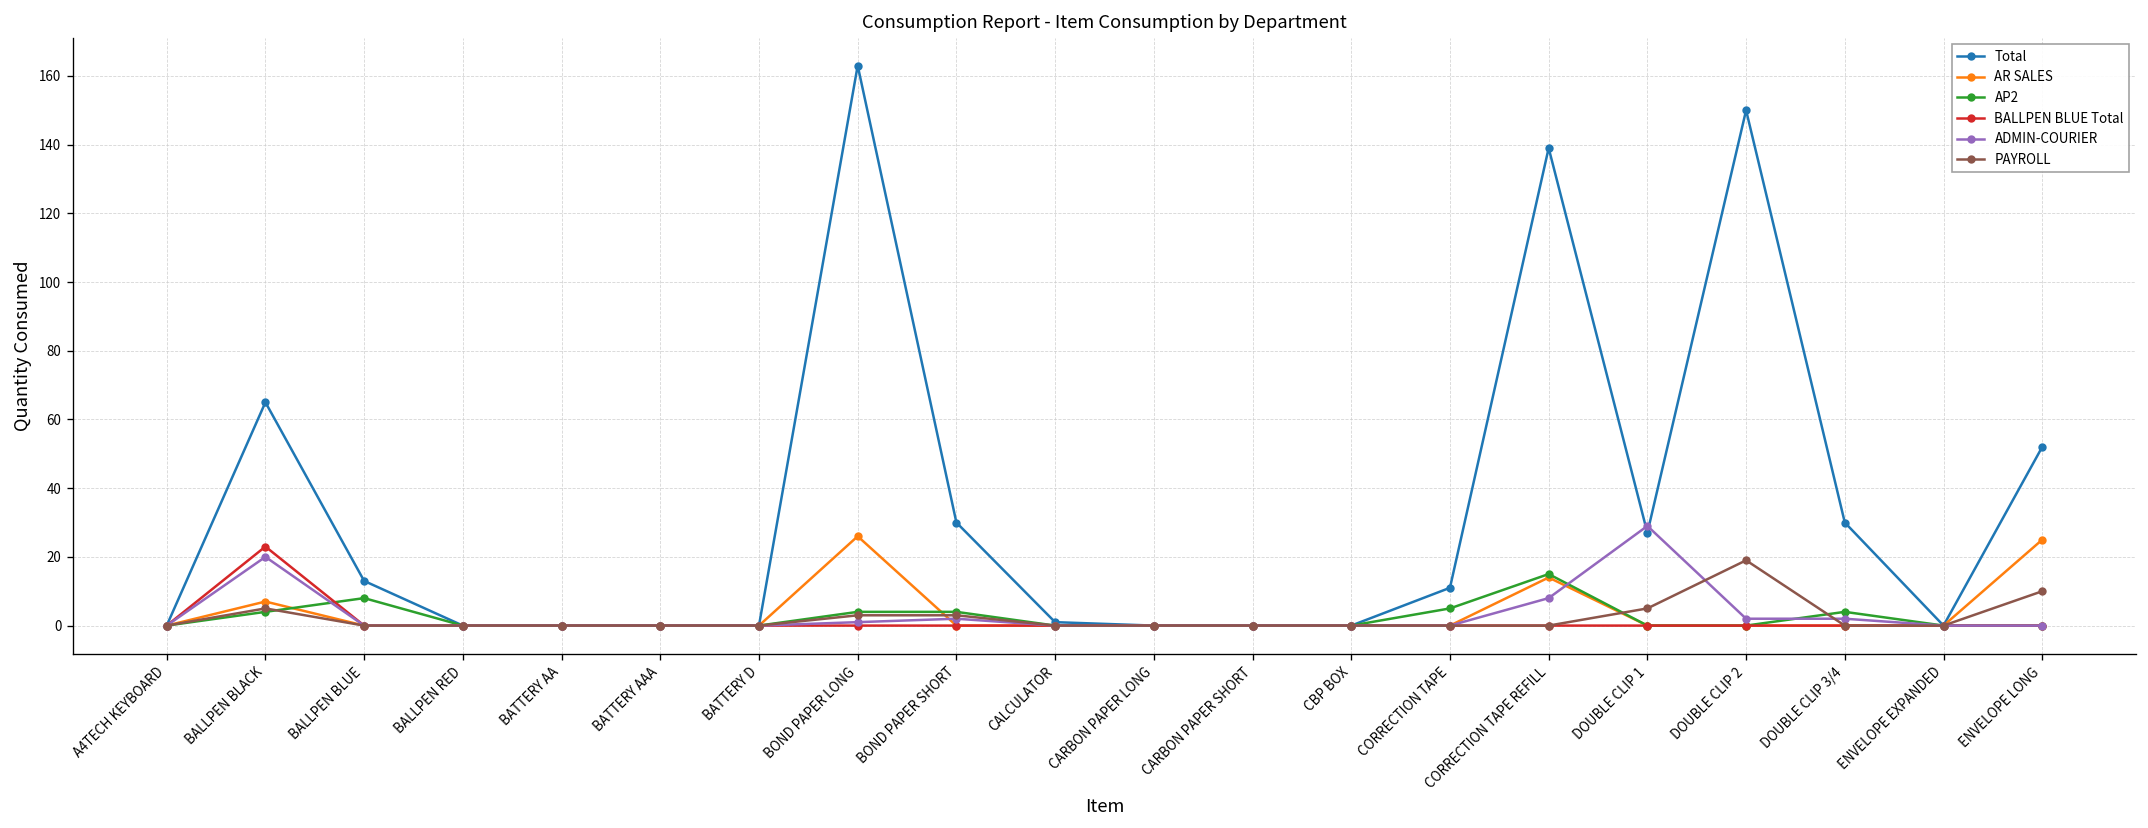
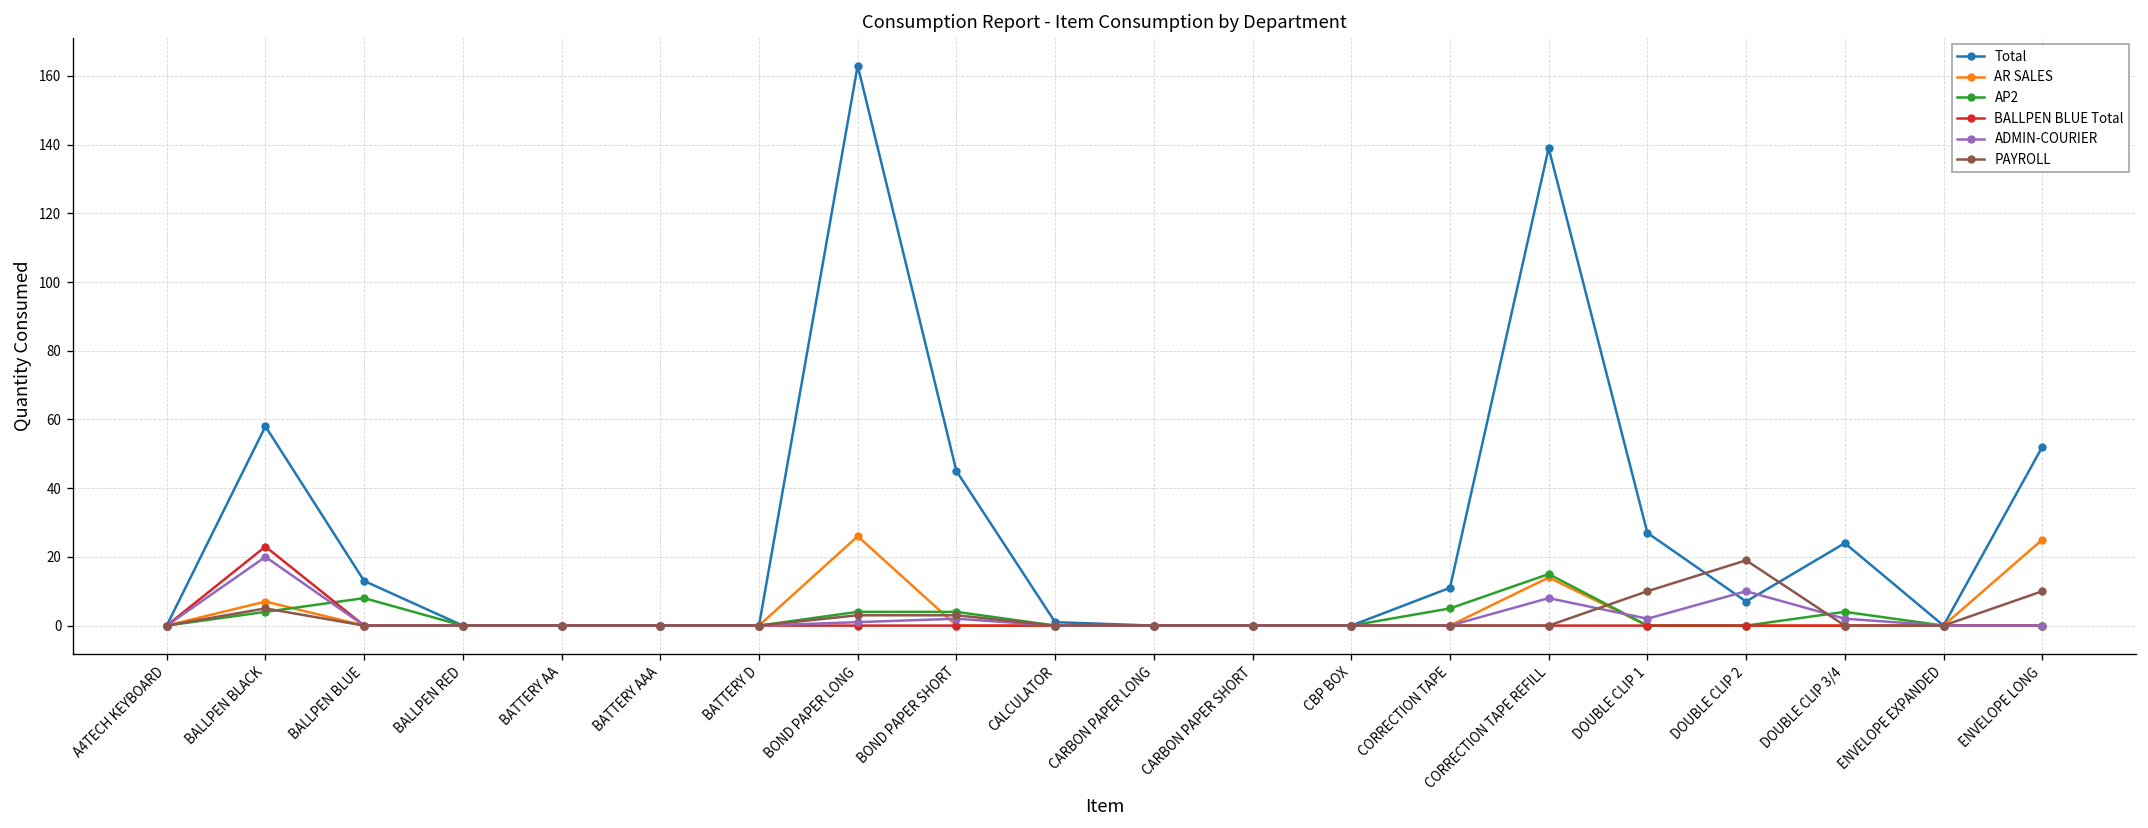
  {
    "Total": {
-     "BALLPEN BLACK": 65,
+     "BALLPEN BLACK": 58,
      "BALLPEN BLUE": 13,
      "BOND PAPER LONG": 163,
-     "BOND PAPER SHORT": 30,
+     "BOND PAPER SHORT": 45,
      "CALCULATOR": 1,
      "CORRECTION TAPE": 11,
      "CORRECTION TAPE REFILL": 139,
      "DOUBLE CLIP 1": 27,
-     "DOUBLE CLIP 2": 150,
-     "DOUBLE CLIP 3/4": 30,
+     "DOUBLE CLIP 2": 7,
+     "DOUBLE CLIP 3/4": 24,
      "ENVELOPE LONG": 52
    },
    "AR SALES": {
      "BALLPEN BLACK": 7,
      "BOND PAPER LONG": 26,
      "CORRECTION TAPE REFILL": 14,
      "ENVELOPE LONG": 25
    },
    "AP2": {
      "BALLPEN BLACK": 4,
      "BALLPEN BLUE": 8,
      "BOND PAPER LONG": 4,
      "BOND PAPER SHORT": 4,
      "CORRECTION TAPE": 5,
      "CORRECTION TAPE REFILL": 15,
      "DOUBLE CLIP 3/4": 4
    },
    "BALLPEN BLUE Total": {
      "BALLPEN BLACK": 23,
      "BOND PAPER LONG": 0
    },
    "ADMIN-COURIER": {
      "BALLPEN BLACK": 20,
      "BOND PAPER LONG": 1,
      "BOND PAPER SHORT": 2,
      "CORRECTION TAPE REFILL": 8,
-     "DOUBLE CLIP 1": 29,
-     "DOUBLE CLIP 2": 2,
+     "DOUBLE CLIP 1": 2,
+     "DOUBLE CLIP 2": 10,
      "DOUBLE CLIP 3/4": 2
    },
    "PAYROLL": {
      "BALLPEN BLACK": 5,
      "BOND PAPER LONG": 3,
      "BOND PAPER SHORT": 3,
-     "DOUBLE CLIP 1": 5,
+     "DOUBLE CLIP 1": 10,
      "DOUBLE CLIP 2": 19,
      "ENVELOPE LONG": 10
    }
  }
